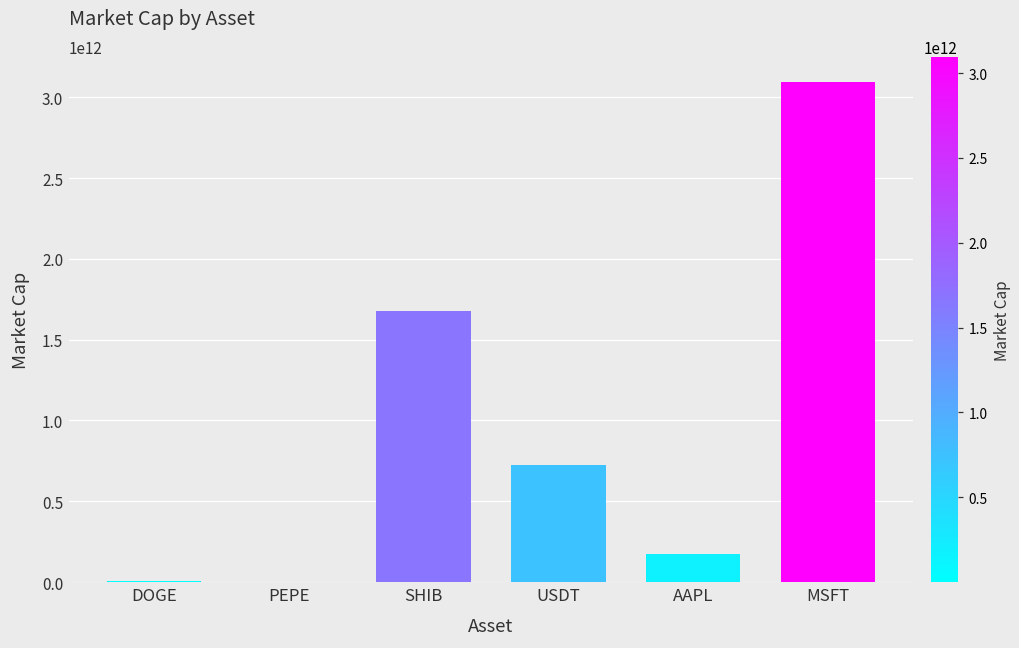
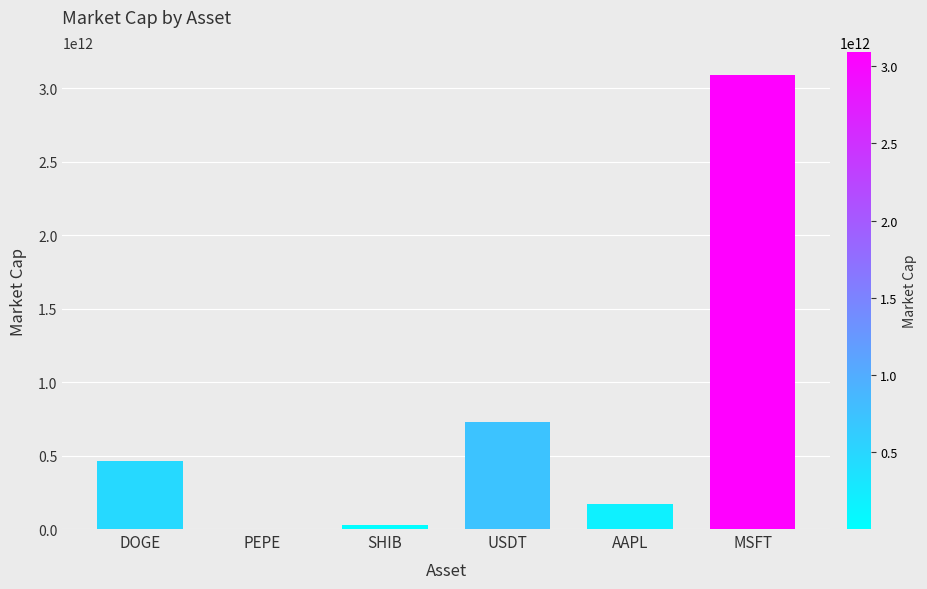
  {
-   "DOGE": 10000000000,
-   "SHIB": 1680000000000,
+   "DOGE": 460000000000,
+   "SHIB": 30000000000,
    "USDT": 730000000000,
    "AAPL": 170000000000,
    "MSFT": 3090000000000
  }
